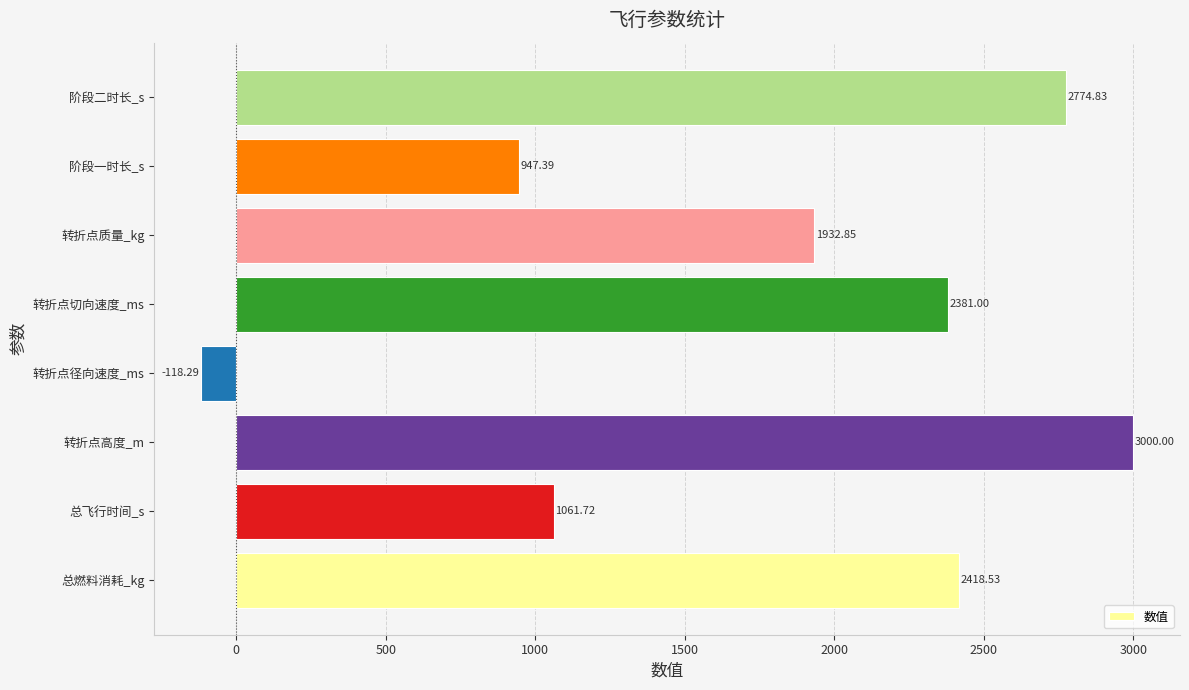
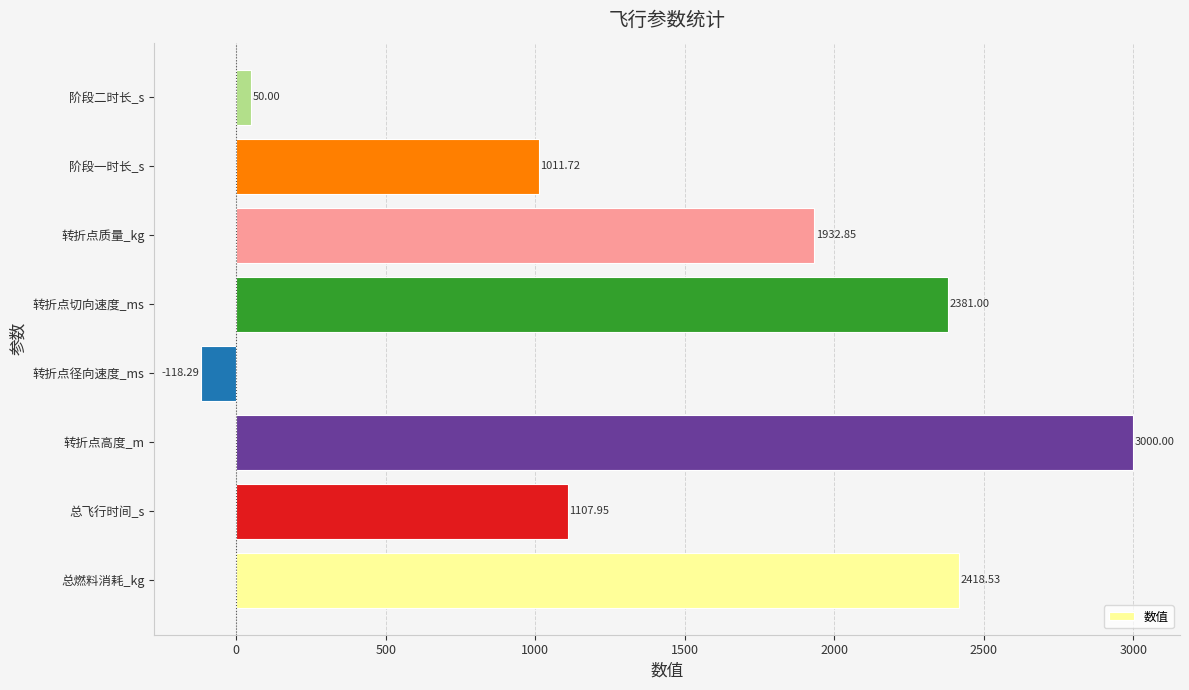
  {
-   "阶段二时长_s": 2774.83,
-   "阶段一时长_s": 947.39,
+   "阶段二时长_s": 50.00,
+   "阶段一时长_s": 1011.72,
    "转折点质量_kg": 1932.85,
    "转折点切向速度_ms": 2381.00,
    "转折点径向速度_ms": -118.29,
    "转折点高度_m": 3000.00,
-   "总飞行时间_s": 1061.72,
+   "总飞行时间_s": 1107.95,
    "总燃料消耗_kg": 2418.53
  }
